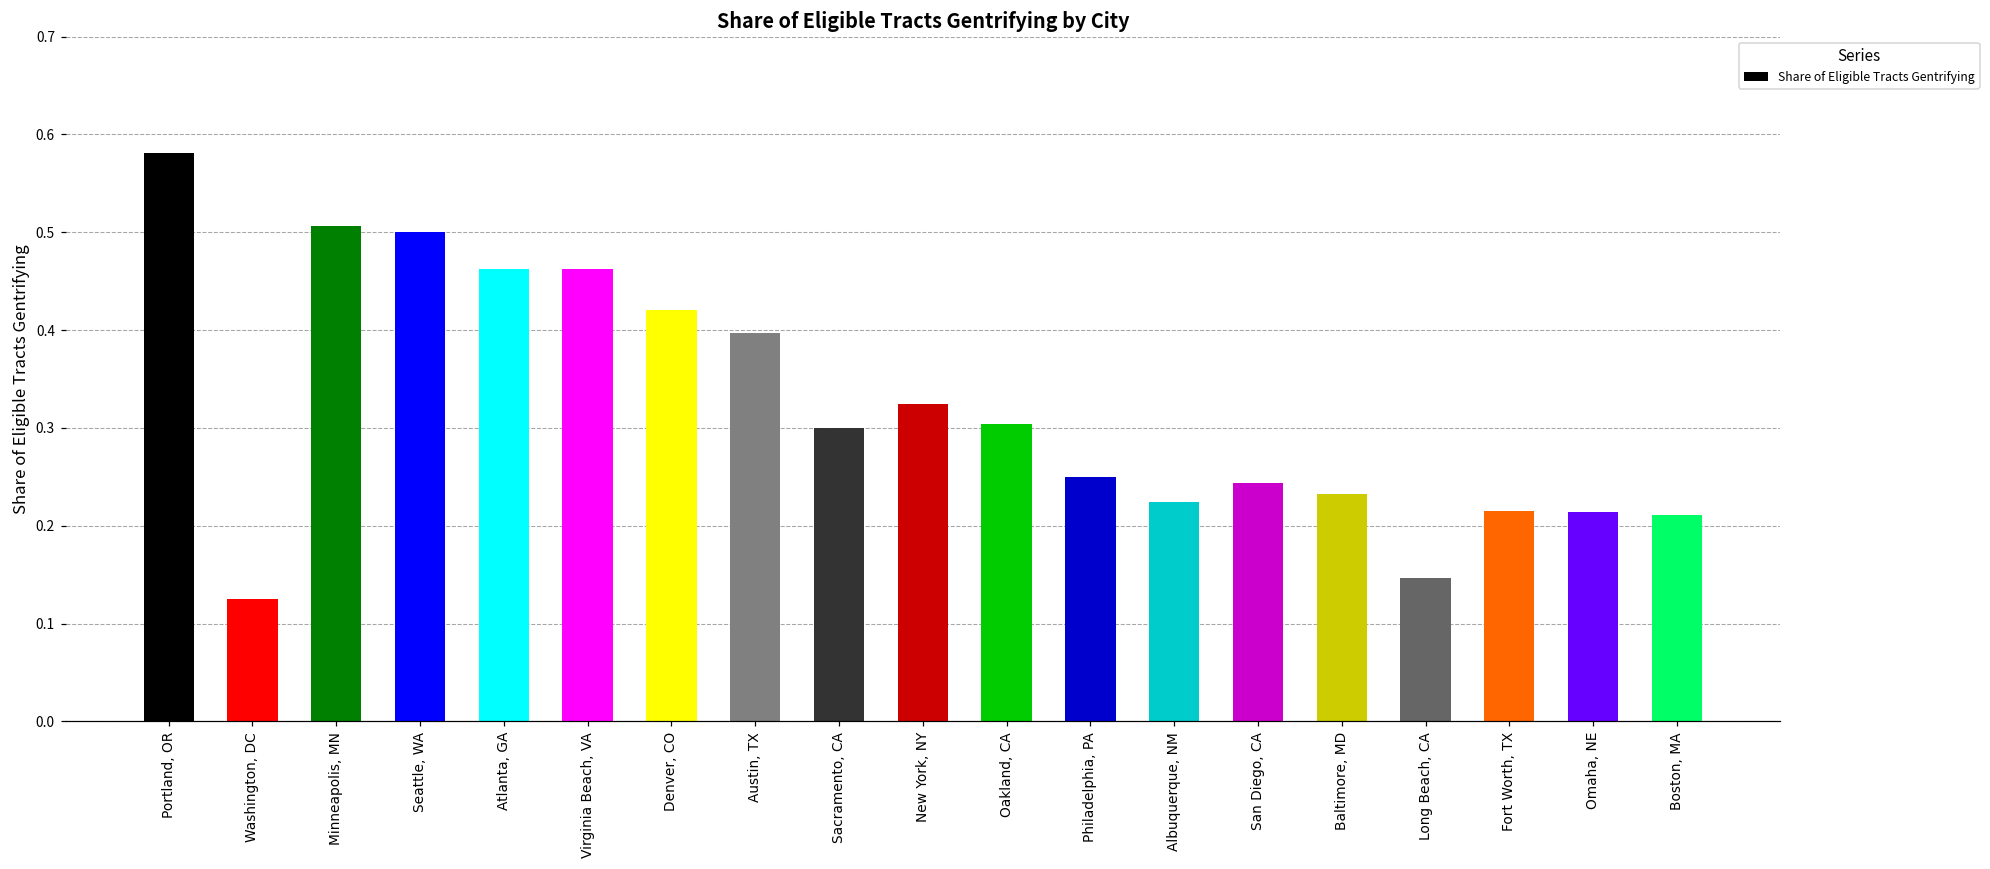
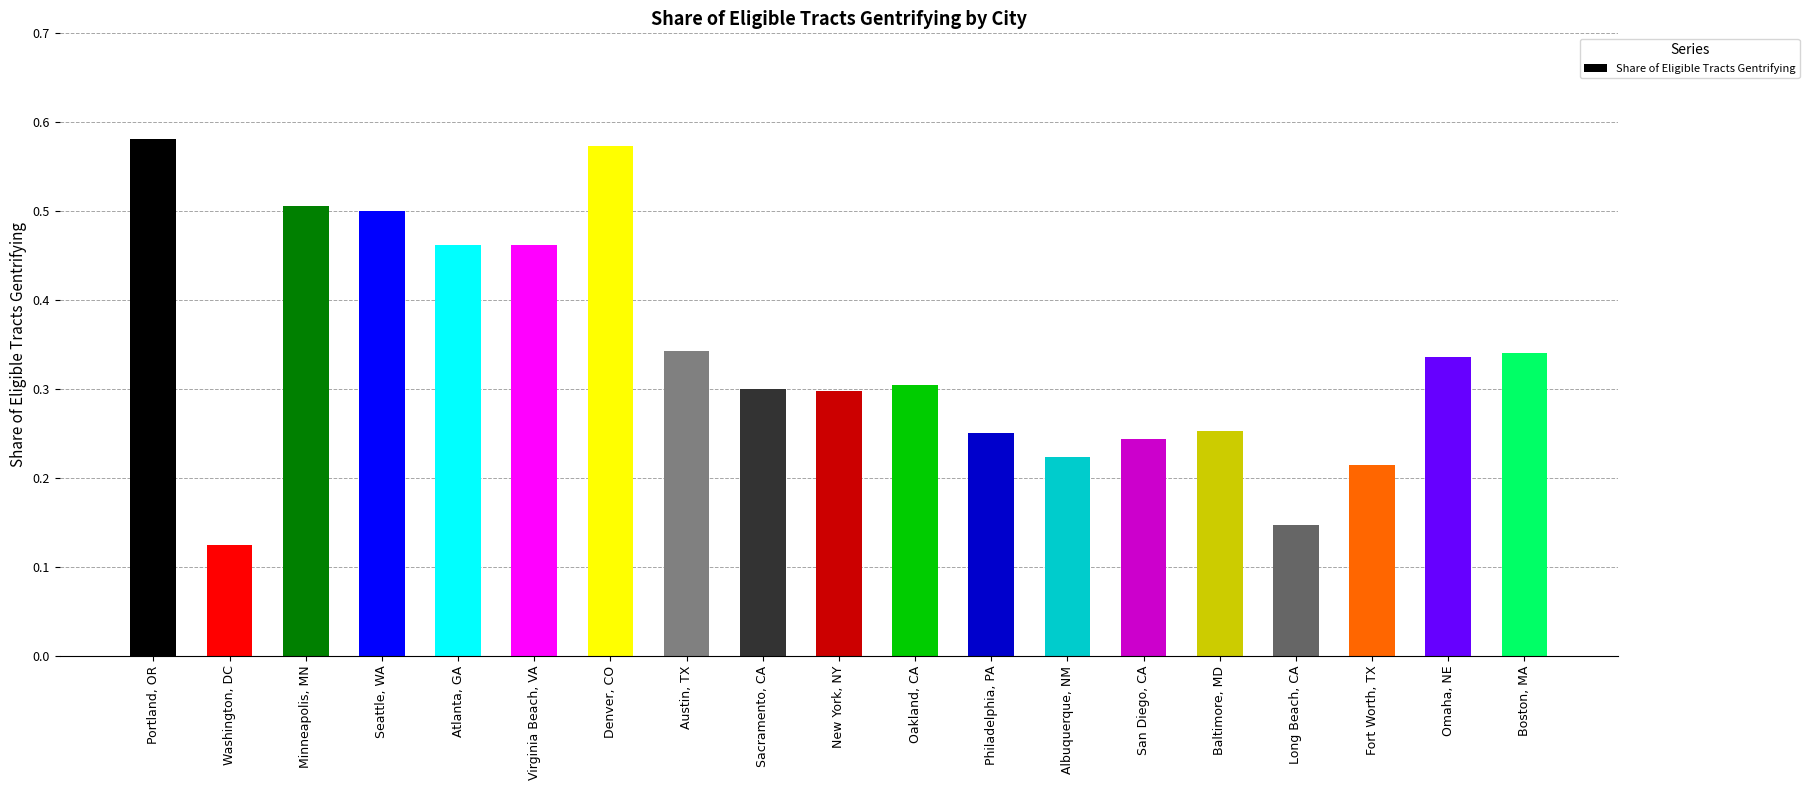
  {
    "Portland, OR": 0.58,
    "Washington, DC": 0.13,
    "Minneapolis, MN": 0.51,
    "Seattle, WA": 0.50,
    "Atlanta, GA": 0.46,
    "Virginia Beach, VA": 0.46,
-   "Denver, CO": 0.42,
-   "Austin, TX": 0.40,
+   "Denver, CO": 0.57,
+   "Austin, TX": 0.34,
    "Sacramento, CA": 0.30,
-   "New York, NY": 0.32,
+   "New York, NY": 0.30,
    "Oakland, CA": 0.30,
    "Philadelphia, PA": 0.25,
    "Albuquerque, NM": 0.22,
    "San Diego, CA": 0.24,
-   "Baltimore, MD": 0.23,
+   "Baltimore, MD": 0.25,
    "Long Beach, CA": 0.15,
    "Fort Worth, TX": 0.22,
-   "Omaha, NE": 0.21,
-   "Boston, MA": 0.21
+   "Omaha, NE": 0.34,
+   "Boston, MA": 0.34
  }
